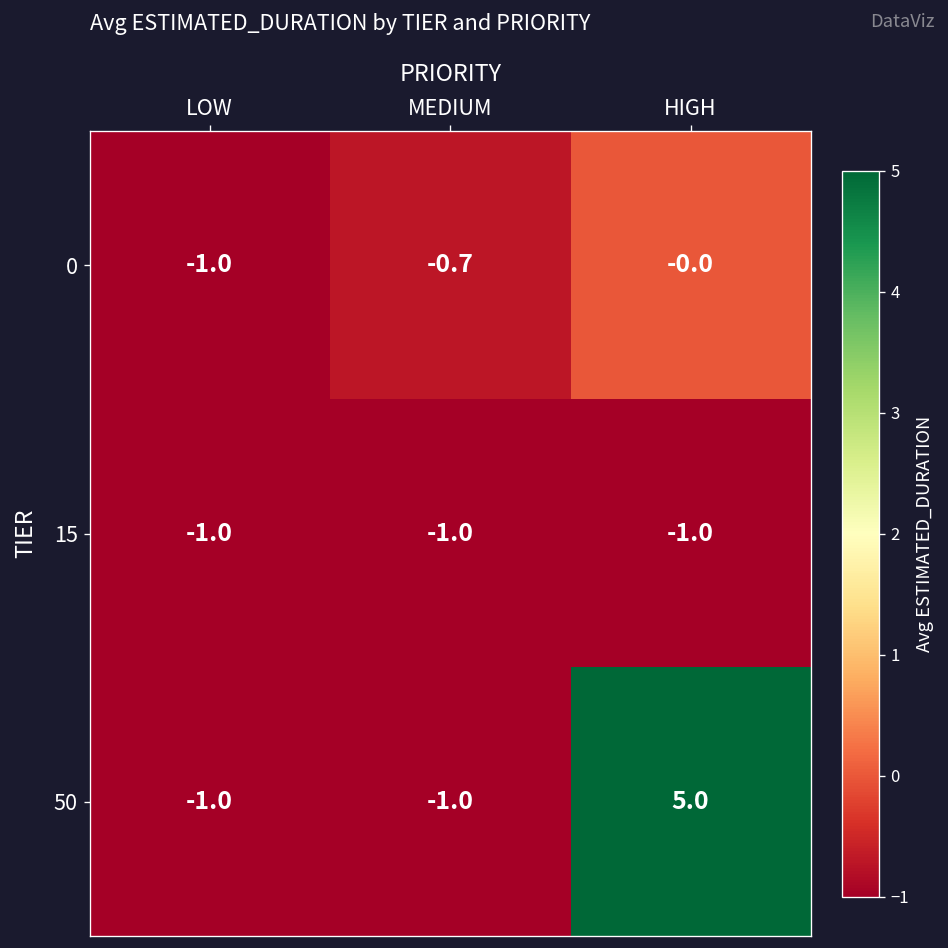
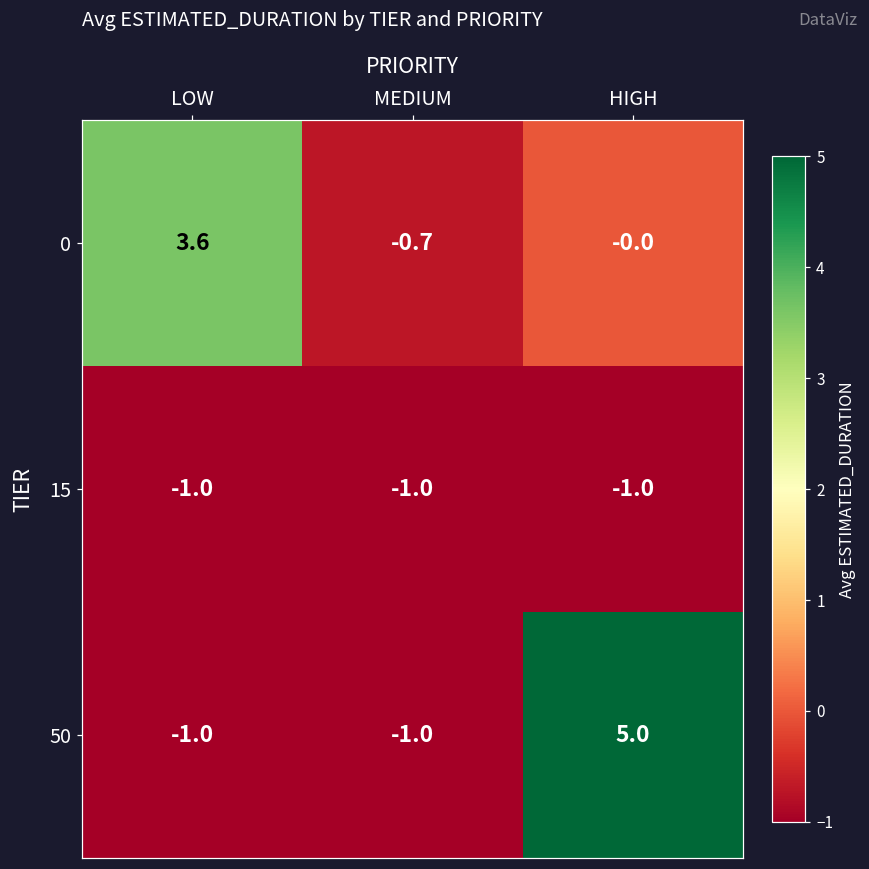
  {
    "0": {
-     "LOW": -1.0,
+     "LOW": 3.6,
      "MEDIUM": -0.7,
      "HIGH": -0.0
    },
    "15": {
      "LOW": -1.0,
      "MEDIUM": -1.0,
      "HIGH": -1.0
    },
    "50": {
      "LOW": -1.0,
      "MEDIUM": -1.0,
      "HIGH": 5.0
    }
  }
